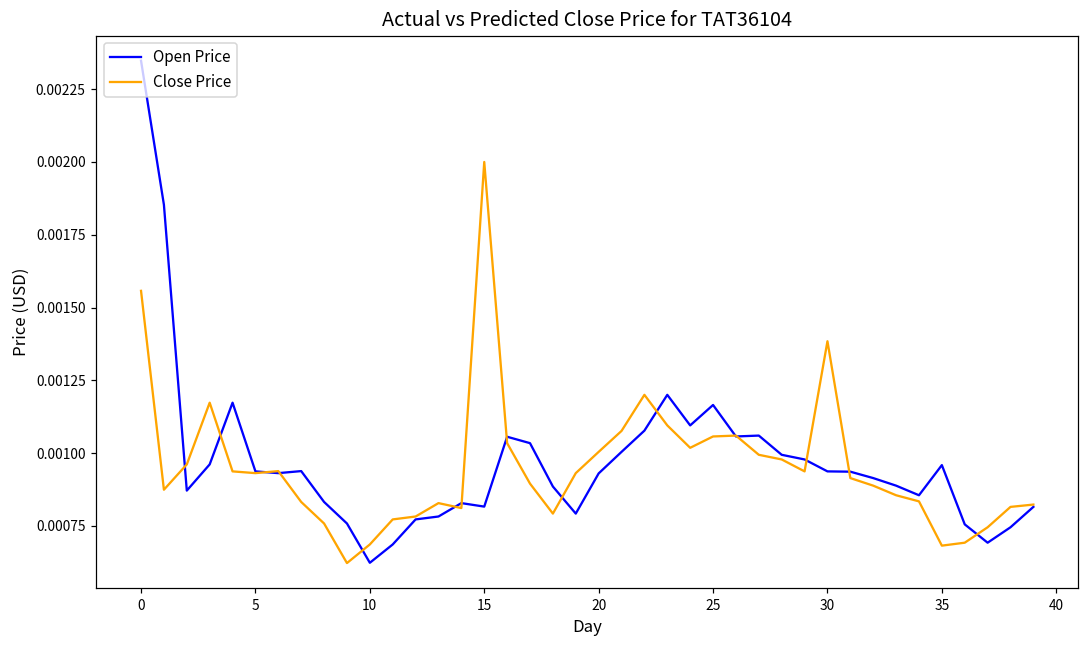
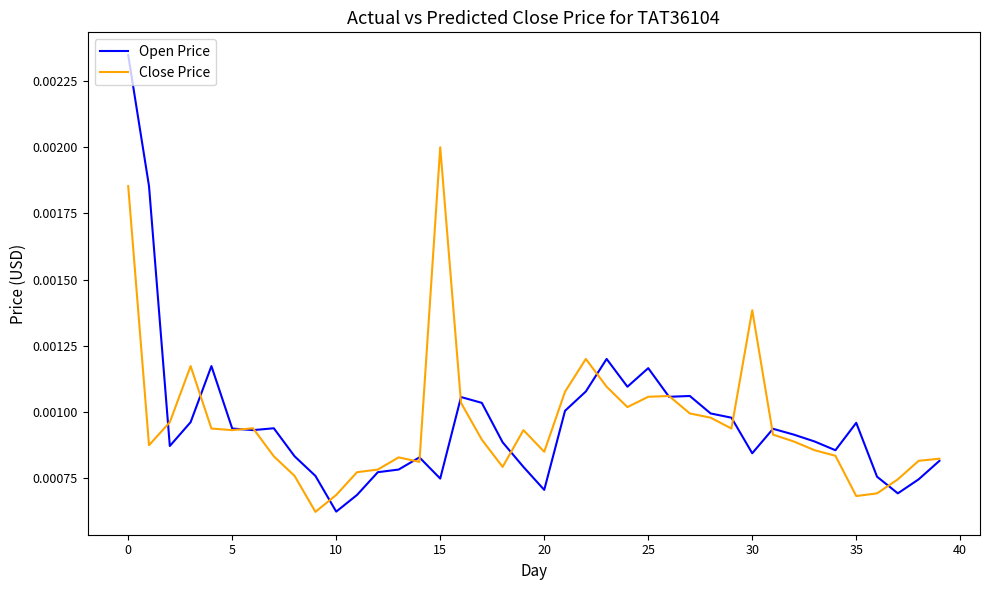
  {
    "Open Price": {
      "10": 0.00062,
-     "15": 0.00082,
-     "20": 0.00093,
+     "15": 0.00075,
+     "20": 0.00071,
      "25": 0.00117,
-     "30": 0.00094,
+     "30": 0.00084,
      "35": 0.00096
    },
    "Close Price": {
-     "0": 0.00156,
+     "0": 0.00185,
      "10": 0.00069,
      "15": 0.00200,
-     "20": 0.00100,
+     "20": 0.00085,
      "25": 0.00106,
      "30": 0.00138,
      "35": 0.00068
    }
  }
